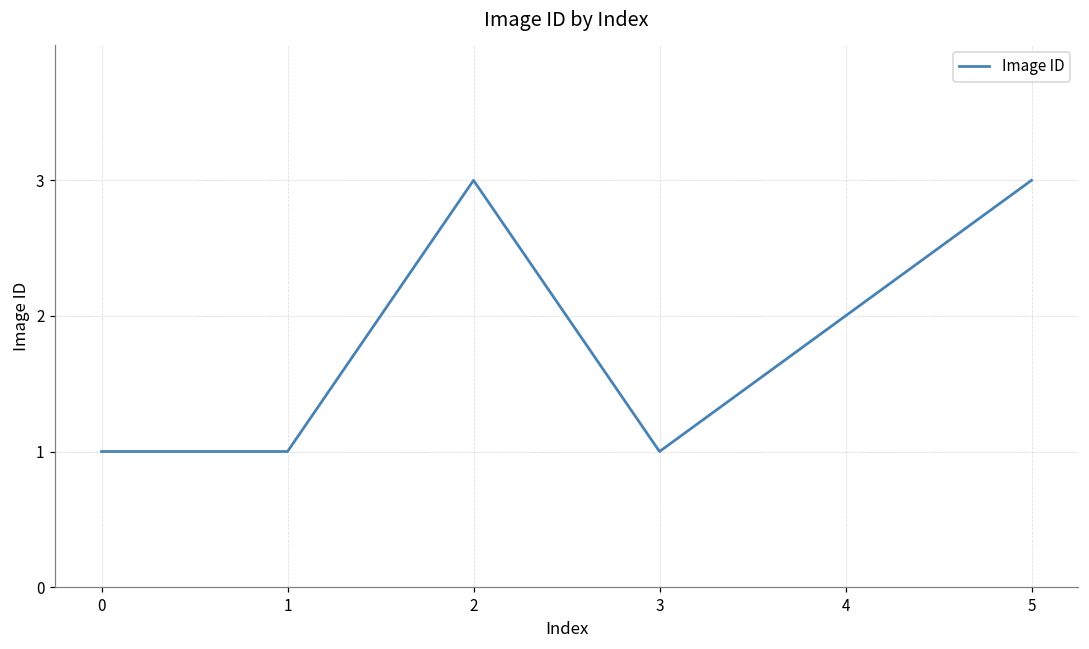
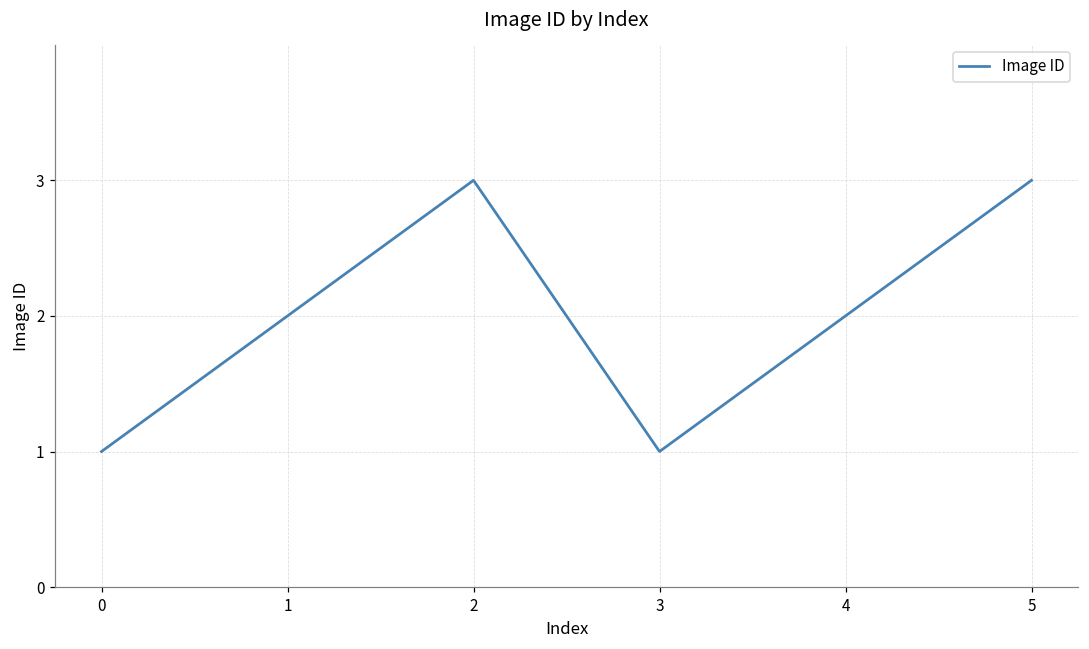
  {
    "0": 1,
-   "1": 1,
+   "1": 2,
    "2": 3,
    "3": 1,
    "4": 2,
    "5": 3
  }
